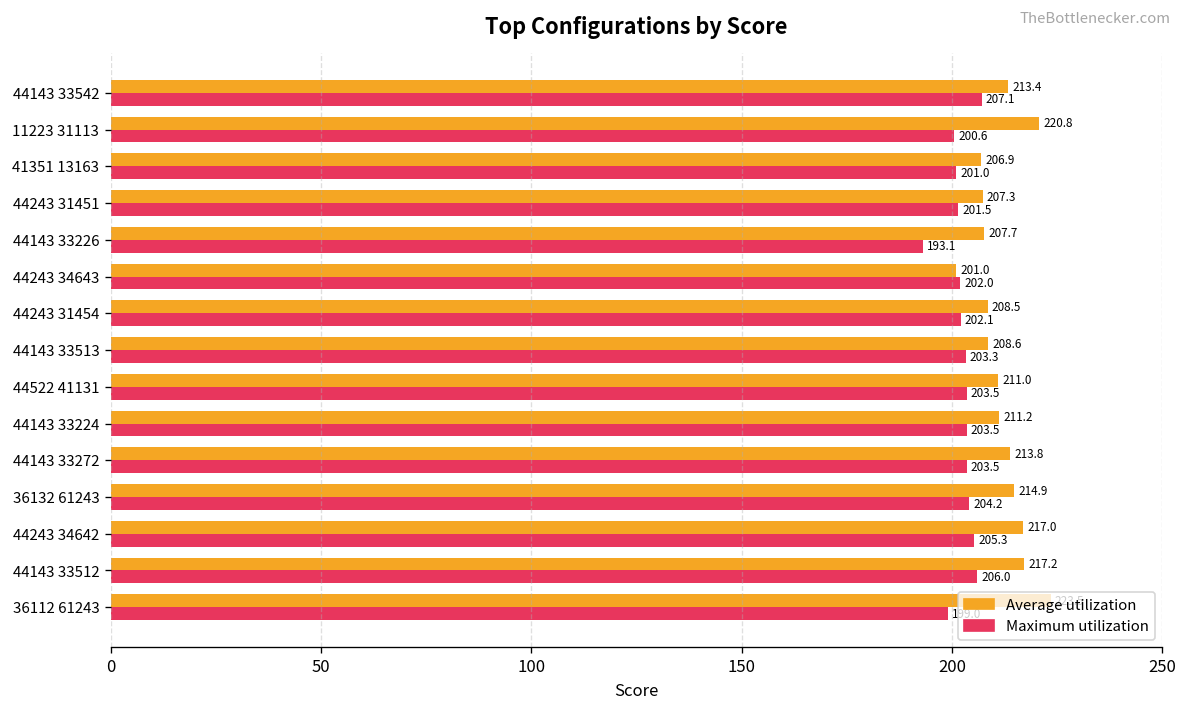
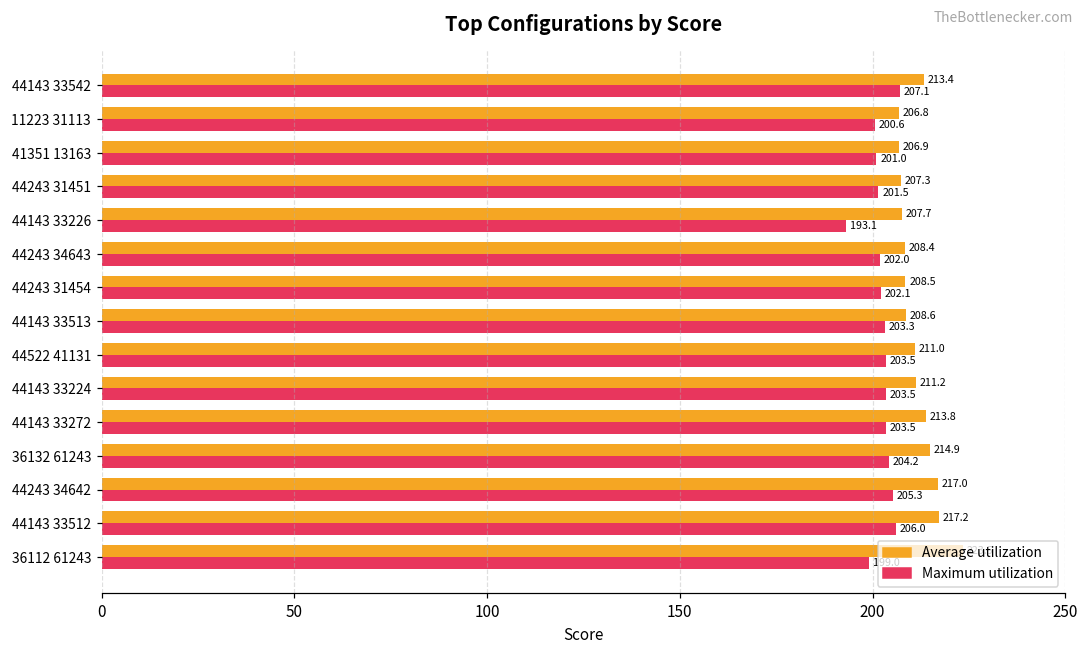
  {
    "Average utilization": {
      "44143 33542": 213.4,
-     "11223 31113": 220.8,
+     "11223 31113": 206.8,
      "41351 13163": 206.9,
      "44243 31451": 207.3,
      "44143 33226": 207.7,
-     "44243 34643": 201.0,
+     "44243 34643": 208.4,
      "44243 31454": 208.5,
      "44143 33513": 208.6,
      "44522 41131": 211.0,
      "44143 33224": 211.2,
      "44143 33272": 213.8,
      "36132 61243": 214.9,
      "44243 34642": 217.0,
      "44143 33512": 217.2
    },
    "Maximum utilization": {
      "44143 33542": 207.1,
      "11223 31113": 200.6,
      "41351 13163": 201.0,
      "44243 31451": 201.5,
      "44143 33226": 193.1,
      "44243 34643": 202.0,
      "44243 31454": 202.1,
      "44143 33513": 203.3,
      "44522 41131": 203.5,
      "44143 33224": 203.5,
      "44143 33272": 203.5,
      "36132 61243": 204.2,
      "44243 34642": 205.3,
      "44143 33512": 206.0
    }
  }
